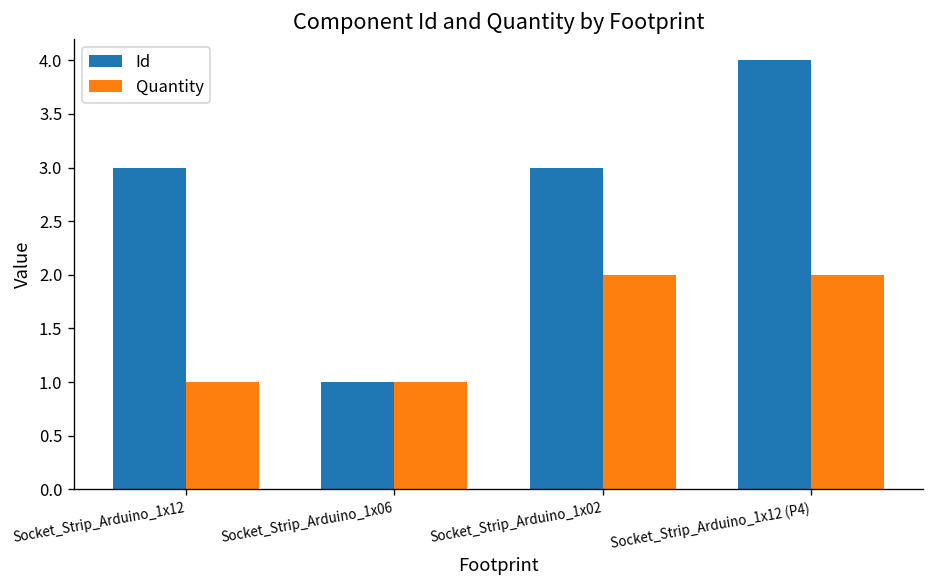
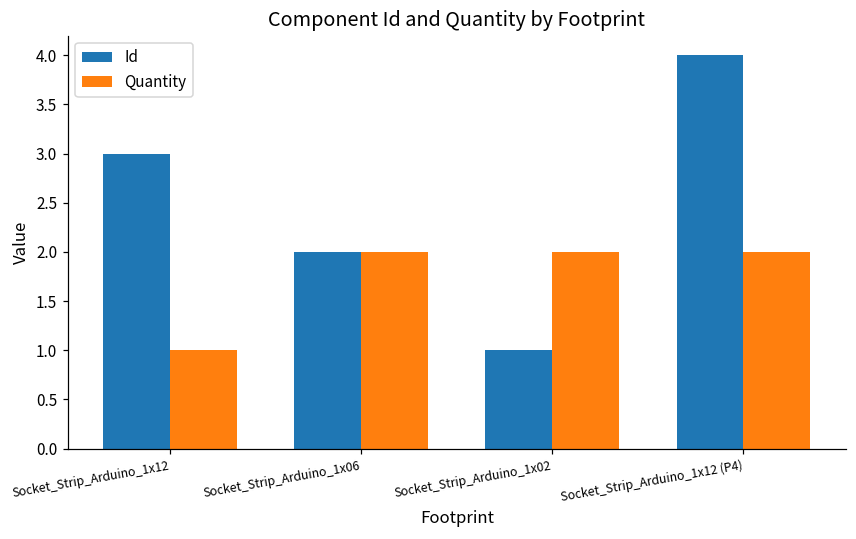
  {
    "Id": {
      "Socket_Strip_Arduino_1x12": 3,
-     "Socket_Strip_Arduino_1x06": 1,
-     "Socket_Strip_Arduino_1x02": 3,
+     "Socket_Strip_Arduino_1x06": 2,
+     "Socket_Strip_Arduino_1x02": 1,
      "Socket_Strip_Arduino_1x12 (P4)": 4
    },
    "Quantity": {
      "Socket_Strip_Arduino_1x12": 1,
-     "Socket_Strip_Arduino_1x06": 1,
+     "Socket_Strip_Arduino_1x06": 2,
      "Socket_Strip_Arduino_1x02": 2,
      "Socket_Strip_Arduino_1x12 (P4)": 2
    }
  }
